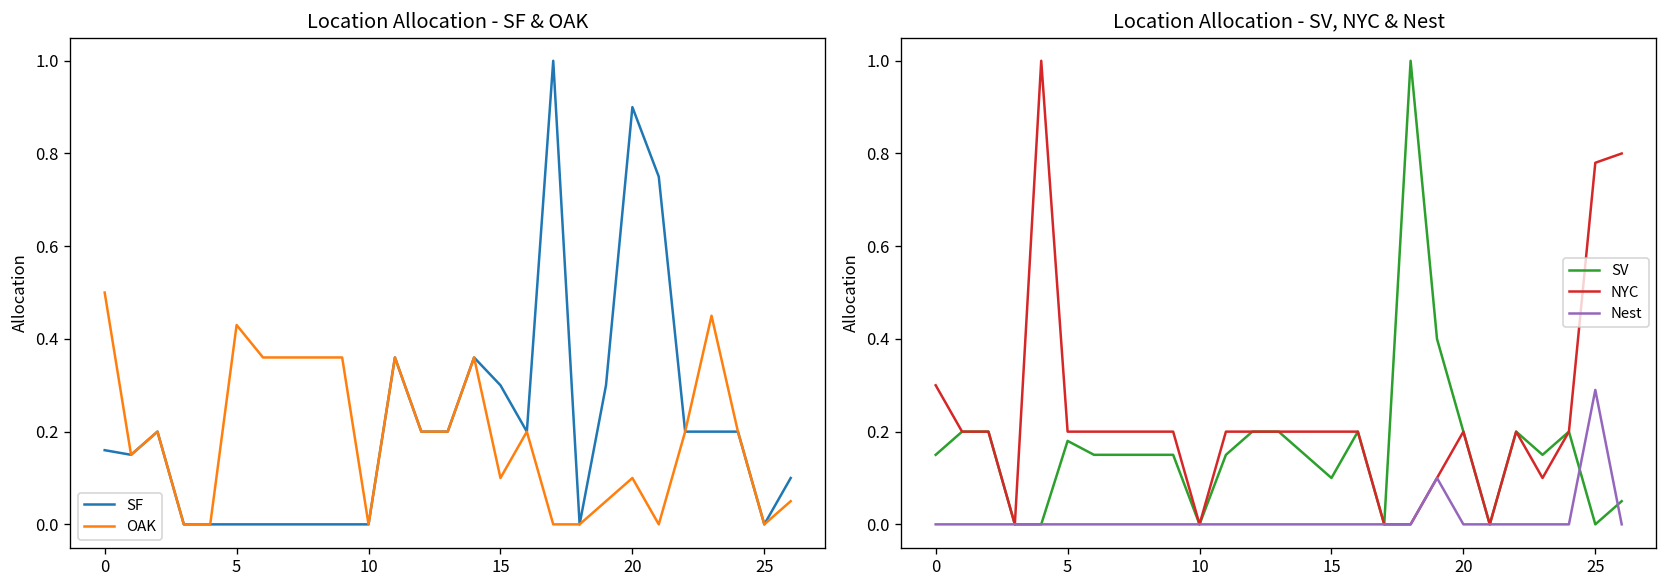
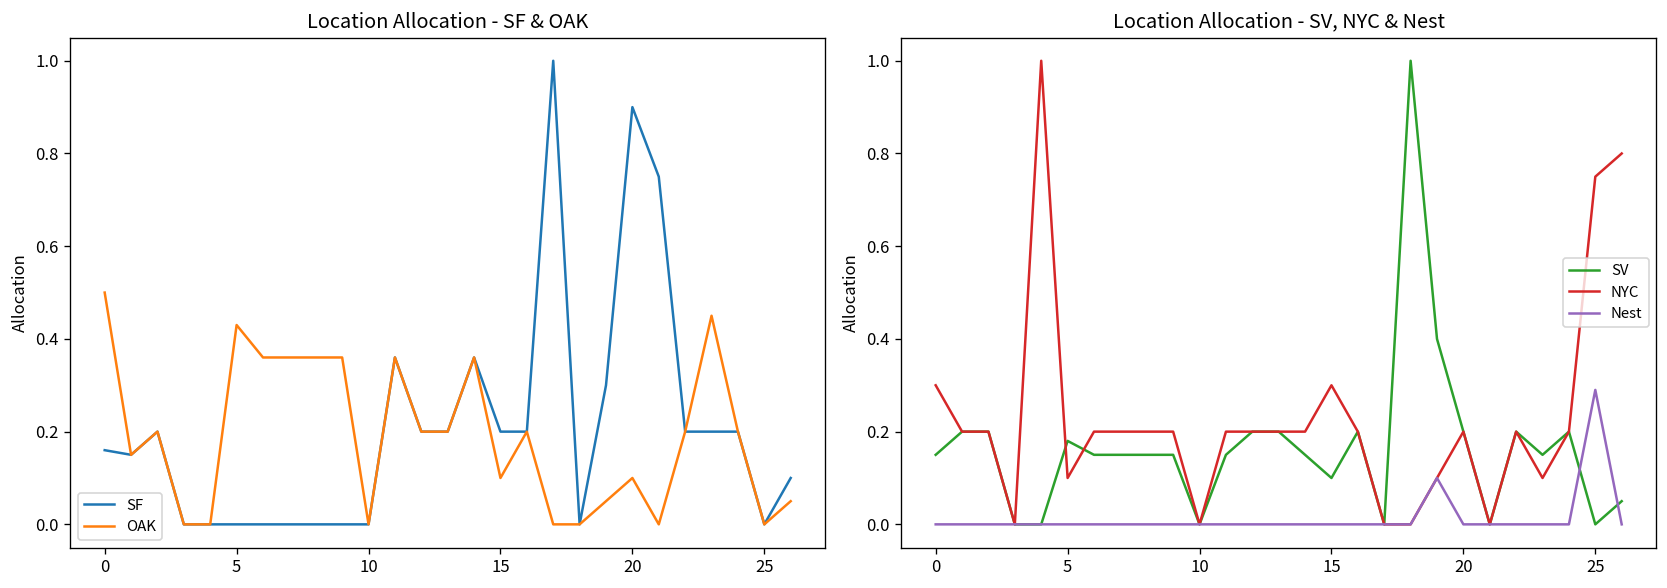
  {
    "Location Allocation - SF & OAK": {
      "SF": {
        "0": 0.16,
        "5": 0.0,
-       "15": 0.3,
+       "15": 0.2,
        "20": 0.9
      },
      "OAK": {
        "0": 0.5,
        "5": 0.43,
        "15": 0.1,
        "20": 0.1
      }
    },
    "Location Allocation - SV, NYC & Nest": {
      "SV": {
        "0": 0.15,
        "5": 0.18,
        "15": 0.10,
        "25": 0.00
      },
      "NYC": {
        "0": 0.30,
-       "5": 0.2,
-       "15": 0.2,
-       "25": 0.78
+       "5": 0.1,
+       "15": 0.3,
+       "25": 0.75
      },
      "Nest": {
        "0": 0.00,
        "5": 0.00,
        "15": 0.00,
        "20": 0.00,
        "25": 0.29
      }
    }
  }
